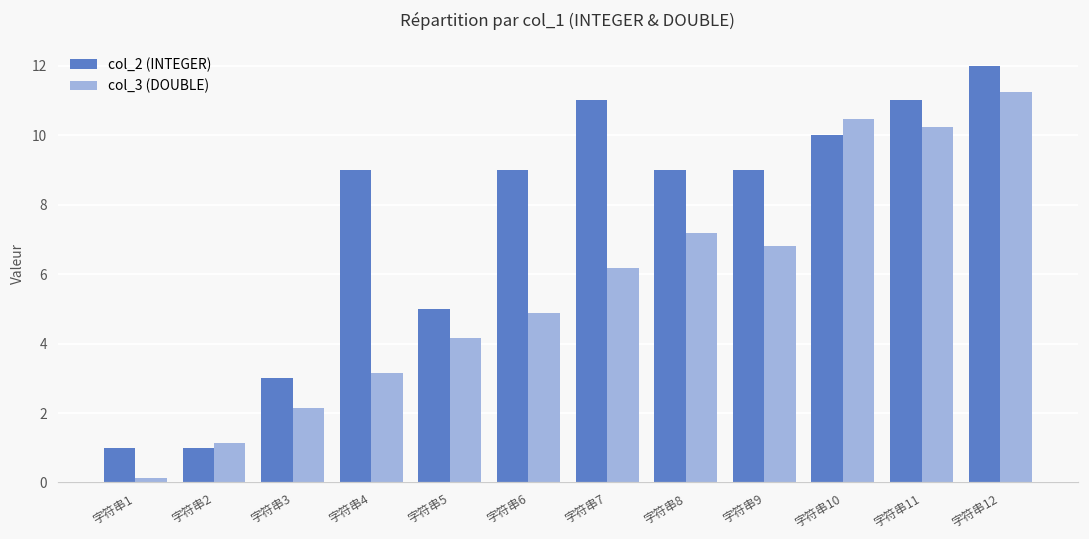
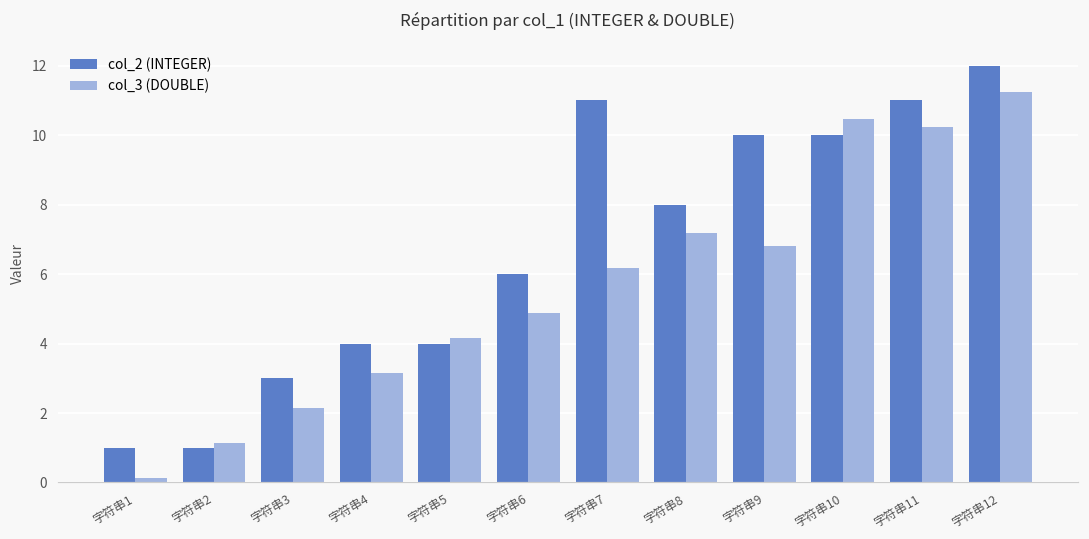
  {
    "col_2 (INTEGER)": {
      "字符串1": 1,
      "字符串2": 1,
      "字符串3": 3,
-     "字符串4": 9,
-     "字符串5": 5,
-     "字符串6": 9,
+     "字符串4": 4,
+     "字符串5": 4,
+     "字符串6": 6,
      "字符串7": 11,
-     "字符串8": 9,
-     "字符串9": 9,
+     "字符串8": 8,
+     "字符串9": 10,
      "字符串10": 10,
      "字符串11": 11,
      "字符串12": 12
    },
    "col_3 (DOUBLE)": {
      "字符串1": 0.1,
      "字符串2": 1.1,
      "字符串3": 2.1,
      "字符串4": 3.2,
      "字符串5": 4.2,
      "字符串6": 4.9,
      "字符串7": 6.2,
      "字符串8": 7.2,
      "字符串9": 6.8,
      "字符串10": 10.5,
      "字符串11": 10.2,
      "字符串12": 11.2
    }
  }
